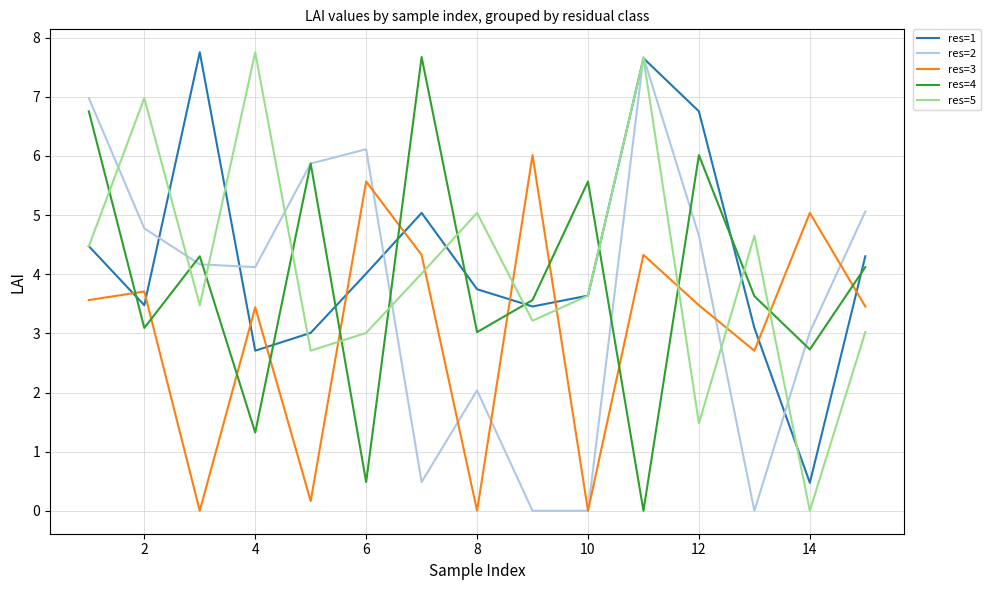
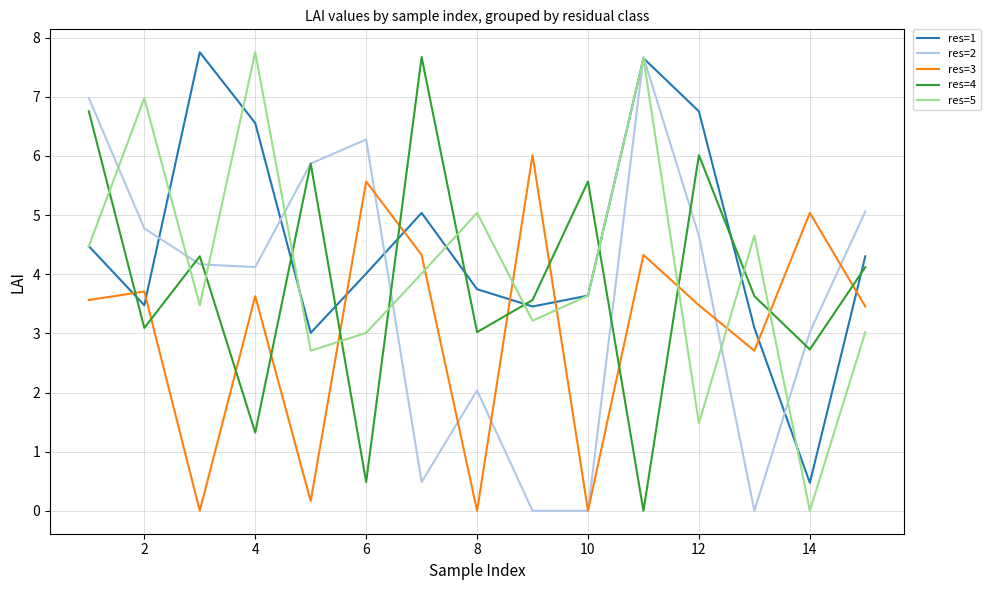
  {
    "res=1": {
      "2": 3.5,
-     "4": 2.7,
+     "4": 6.6,
      "6": 4.0,
      "8": 3.7,
      "12": 6.8,
      "14": 0.5
    },
    "res=2": {
      "2": 4.8,
      "4": 4.1,
-     "6": 6.1,
+     "6": 6.3,
      "8": 2.0,
      "12": 4.7,
      "14": 3.0
    },
    "res=3": {
      "2": 3.7,
-     "4": 3.4,
+     "4": 3.6,
      "6": 5.6,
      "8": 0.0,
      "12": 3.5,
      "14": 5.0
    },
    "res=4": {
      "2": 3.1,
      "4": 1.3,
      "6": 0.5,
      "8": 3.0,
      "10": 5.6,
      "12": 6.0,
      "14": 2.7
    },
    "res=5": {
      "2": 7.0,
      "4": 7.8,
      "6": 3.0,
      "8": 5.0,
      "12": 1.5,
      "14": 0.0
    }
  }
